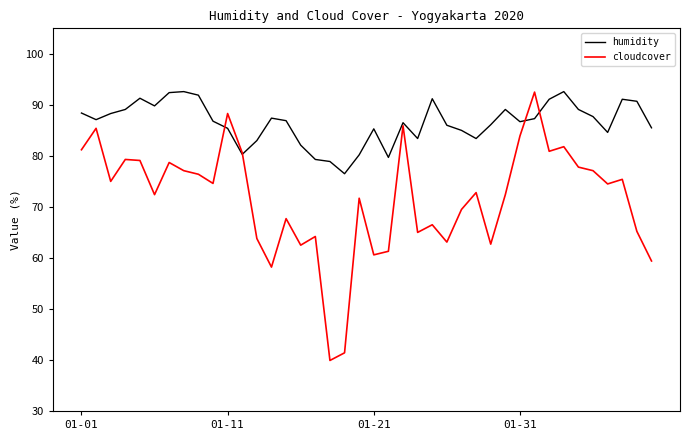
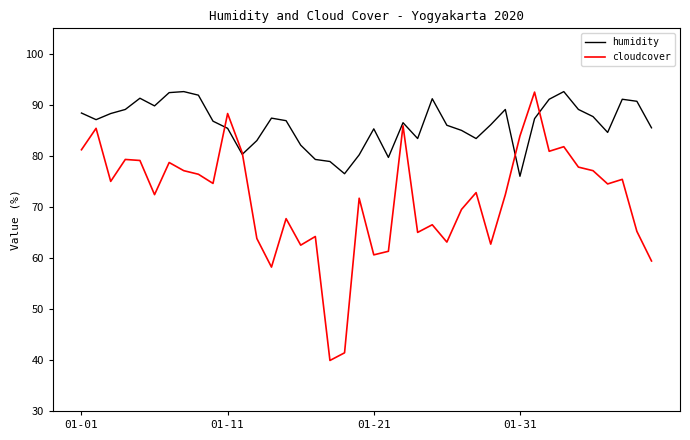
  {
    "humidity": {
      "01-01": 88,
      "01-11": 85,
      "01-21": 85,
-     "01-31": 87
+     "01-31": 76
    },
    "cloudcover": {
      "01-01": 81,
      "01-11": 88,
      "01-21": 61,
      "01-31": 84
    }
  }
